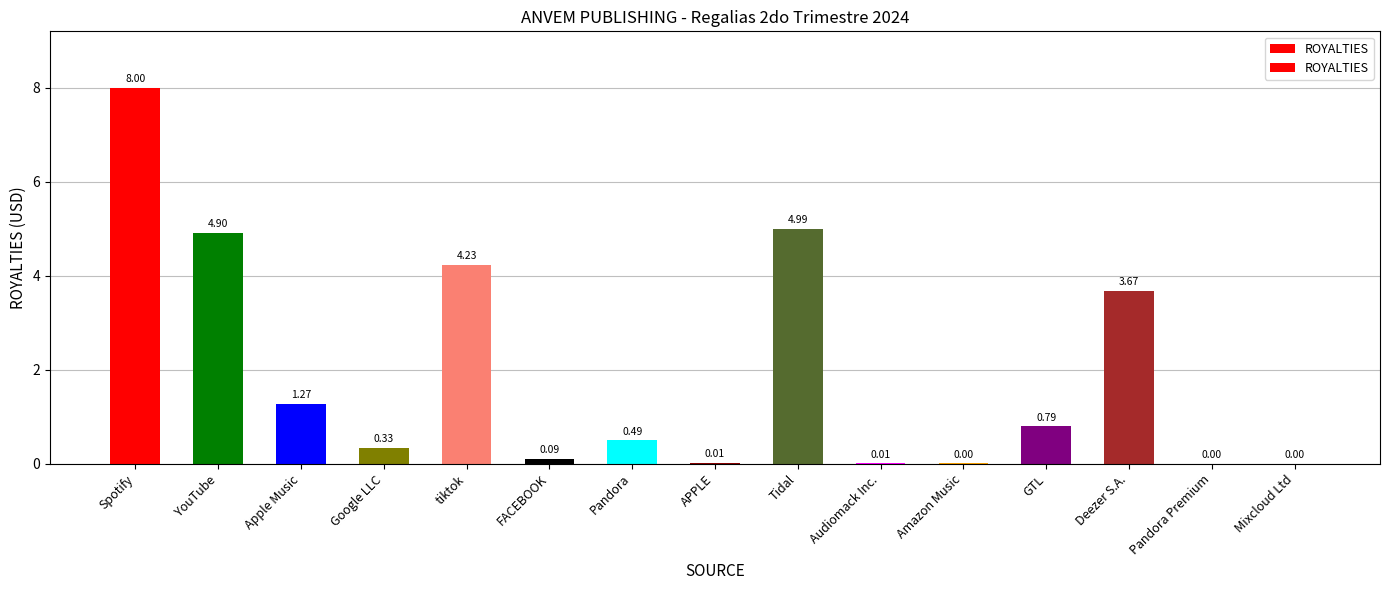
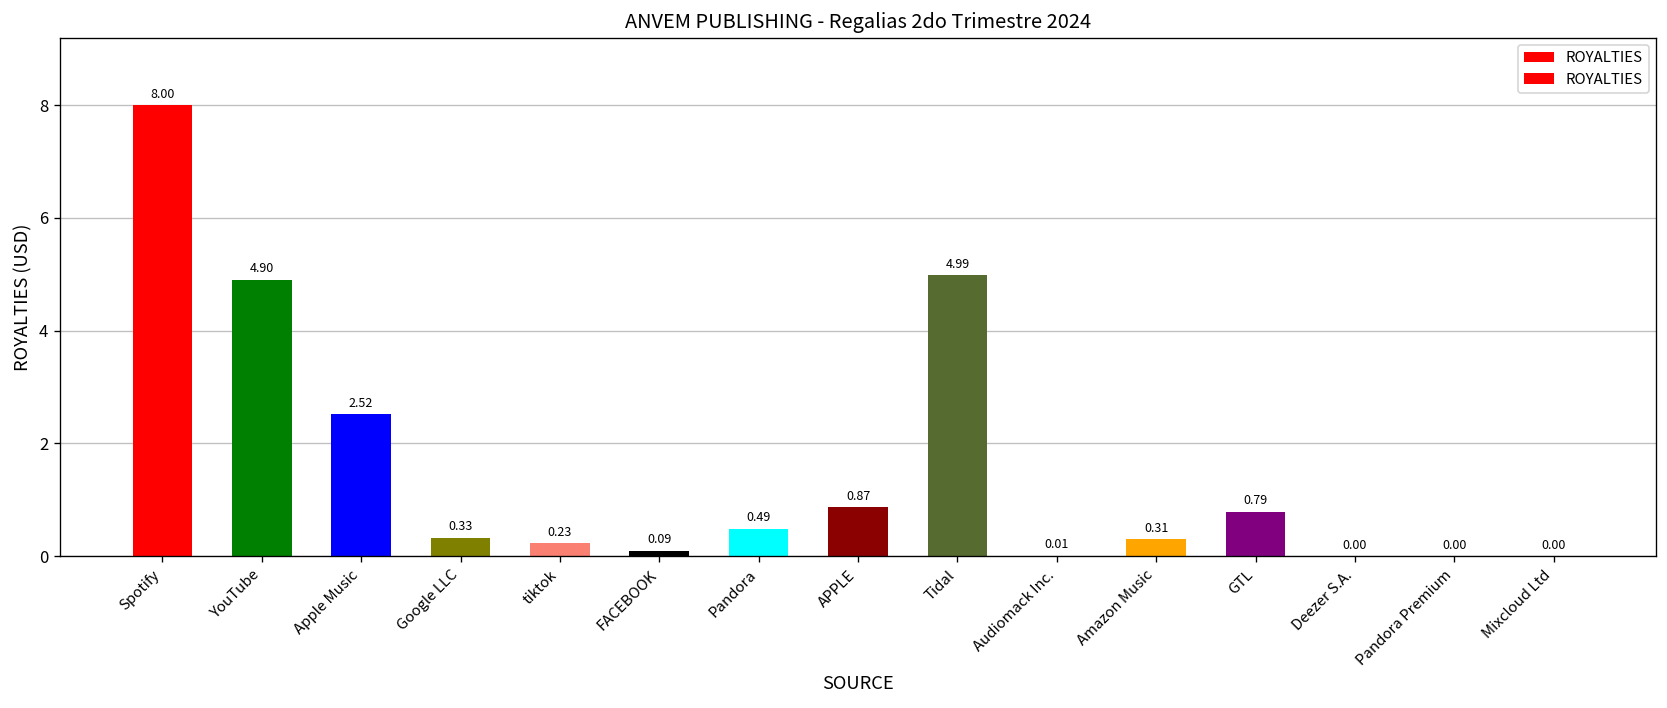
  {
    "Spotify": 8.00,
    "YouTube": 4.90,
-   "Apple Music": 1.27,
+   "Apple Music": 2.52,
    "Google LLC": 0.33,
-   "tiktok": 4.23,
+   "tiktok": 0.23,
    "FACEBOOK": 0.09,
    "Pandora": 0.49,
-   "APPLE": 0.01,
+   "APPLE": 0.87,
    "Tidal": 4.99,
    "Audiomack Inc.": 0.01,
-   "Amazon Music": 0.00,
+   "Amazon Music": 0.31,
    "GTL": 0.79,
-   "Deezer S.A.": 3.67,
+   "Deezer S.A.": 0.00,
    "Pandora Premium": 0.00,
    "Mixcloud Ltd": 0.00
  }
